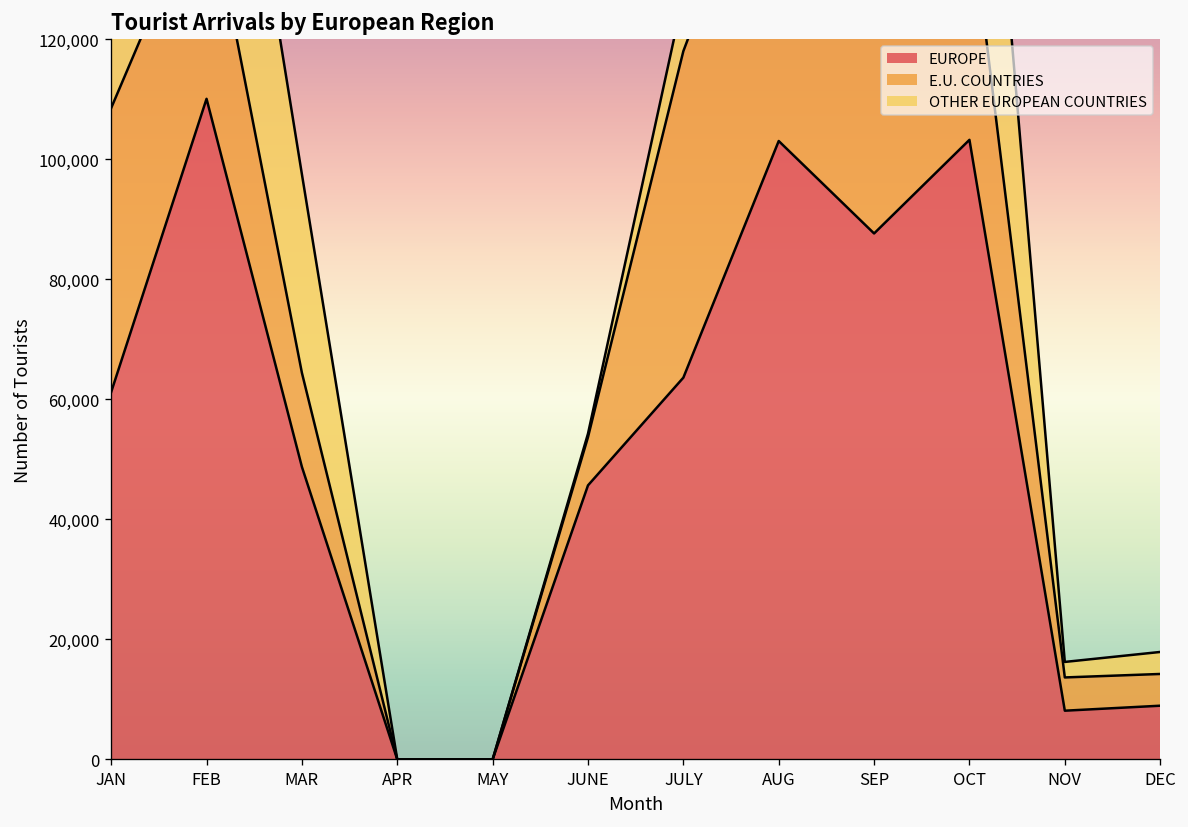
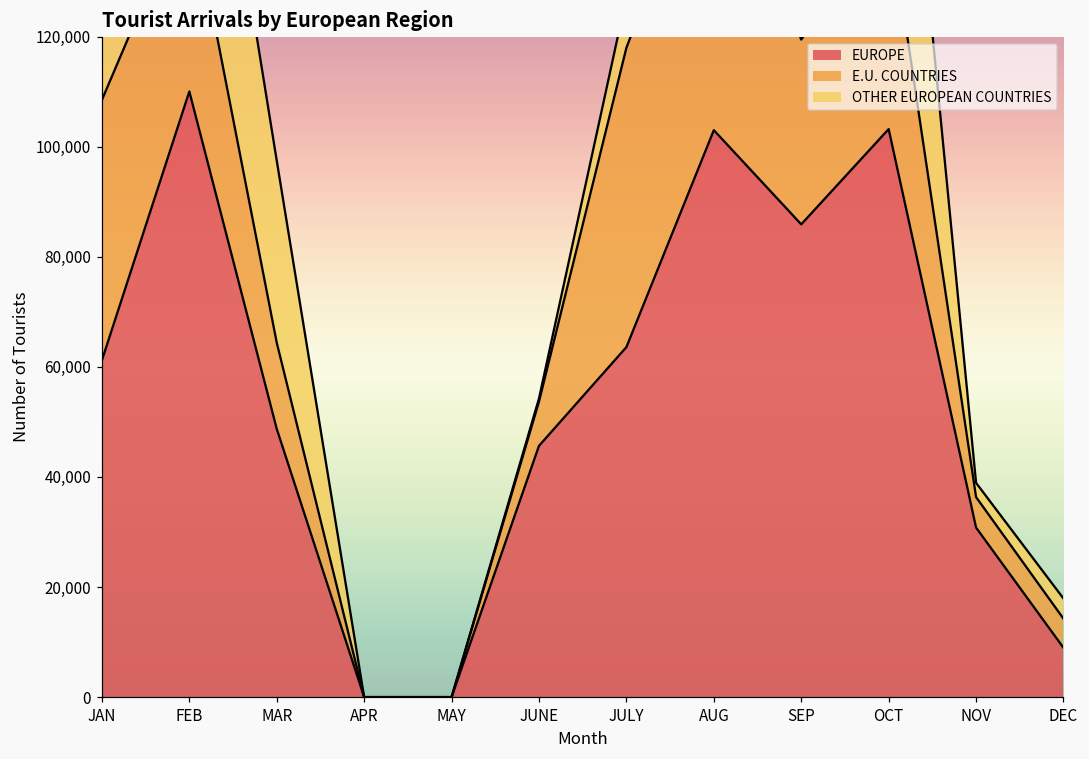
  {
    "EUROPE": {
      "JAN": "61,000",
      "FEB": "110,000",
      "MAR": "49,000",
      "JUNE": "46,000",
      "JULY": "64,000",
      "AUG": "103,000",
-     "SEP": "88,000",
+     "SEP": "86,000",
      "OCT": "103,000",
-     "NOV": "8,000",
+     "NOV": "31,000",
      "DEC": "9,000"
    }
  }
